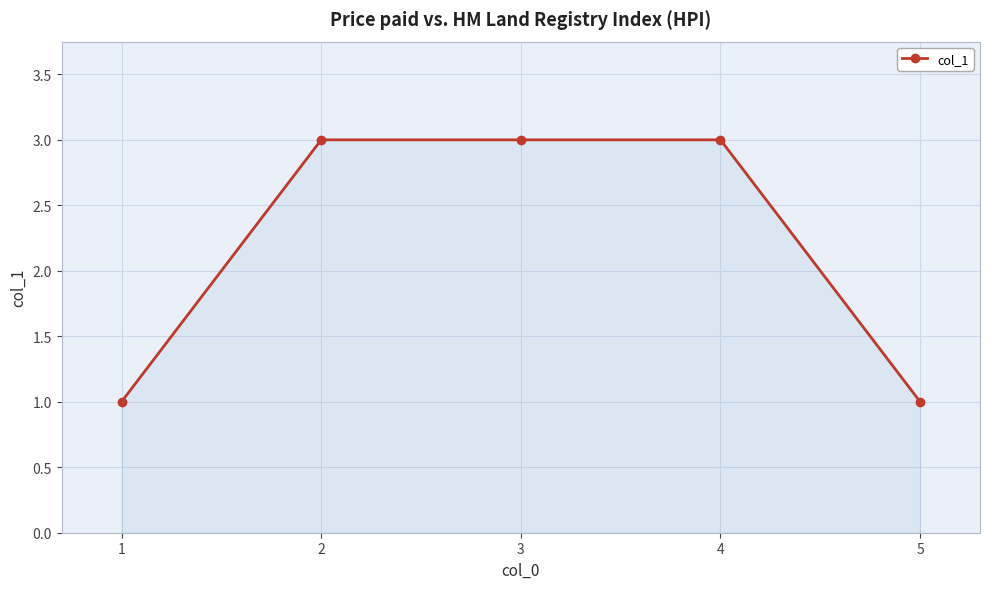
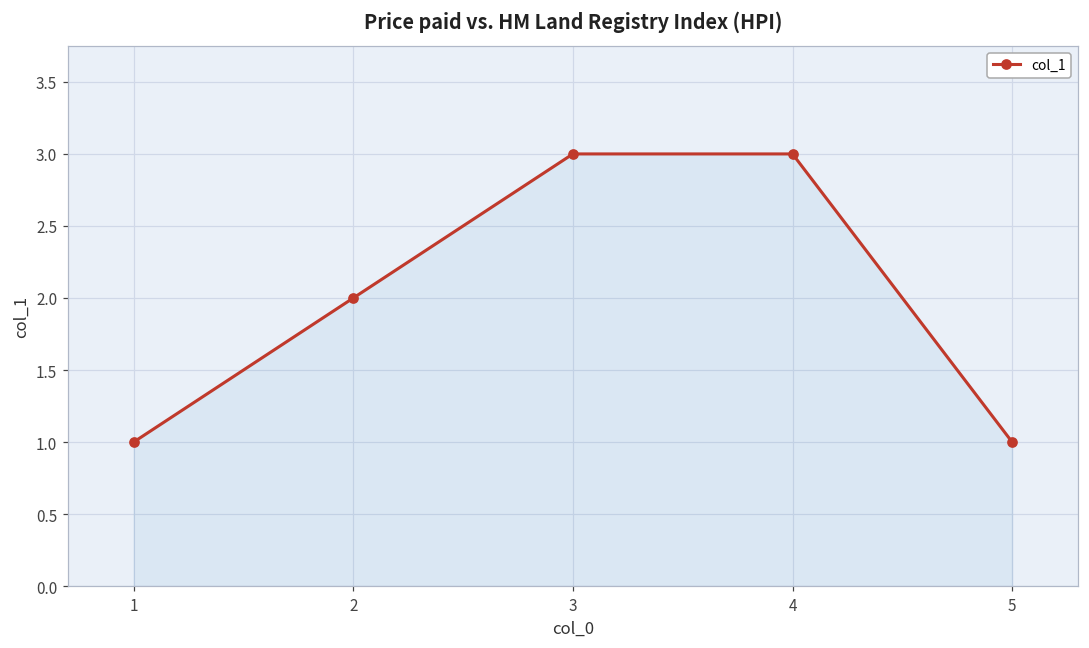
  {
    "1": 1,
-   "2": 3,
+   "2": 2,
    "3": 3,
    "4": 3,
    "5": 1
  }
